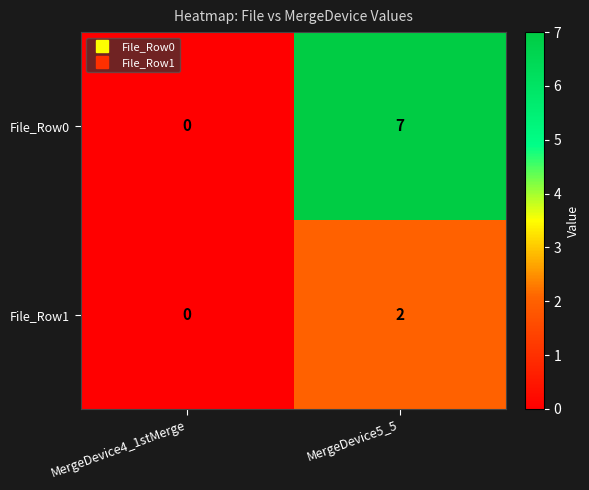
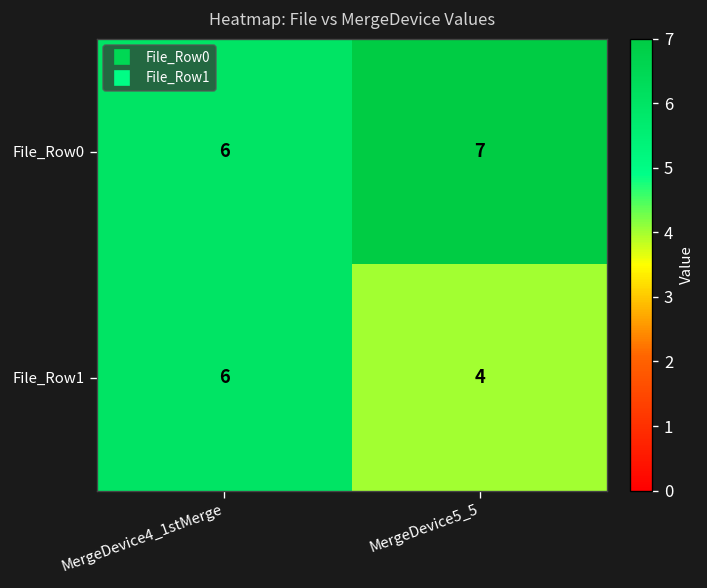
  {
    "File_Row0": {
-     "MergeDevice4_1stMerge": 0,
+     "MergeDevice4_1stMerge": 6,
      "MergeDevice5_5": 7
    },
    "File_Row1": {
-     "MergeDevice4_1stMerge": 0,
-     "MergeDevice5_5": 2
+     "MergeDevice4_1stMerge": 6,
+     "MergeDevice5_5": 4
    }
  }
